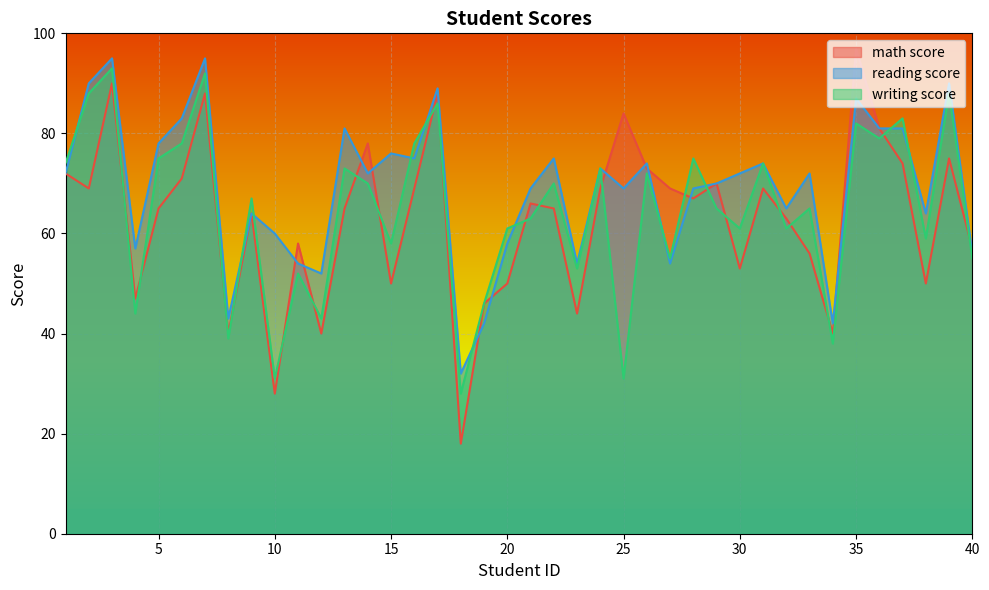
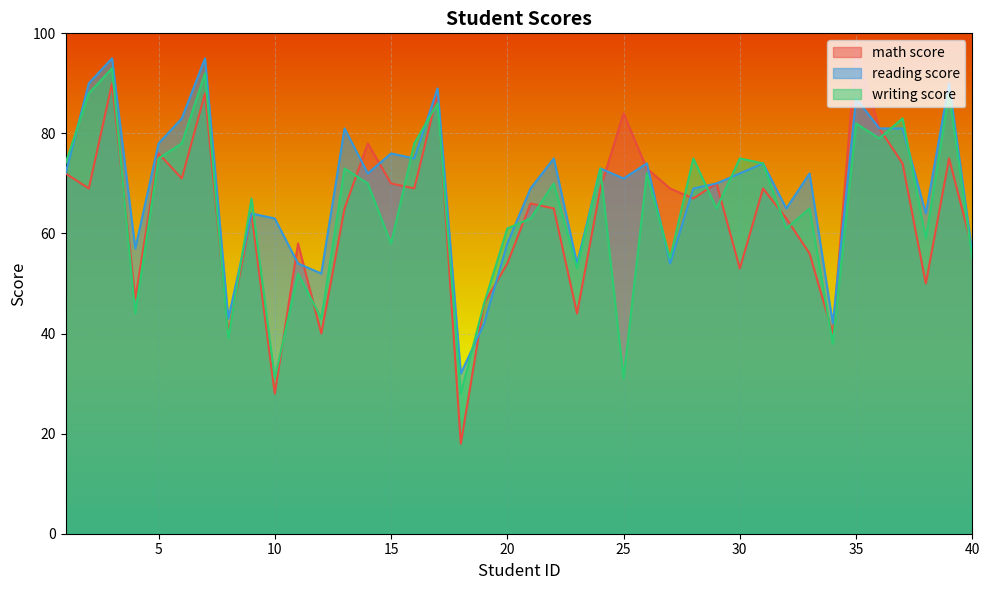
  {
    "math score": {
-     "5": 65,
+     "5": 76,
      "10": 28,
-     "15": 50,
-     "20": 50,
+     "15": 70,
+     "20": 54,
      "25": 84,
      "30": 53,
      "40": 57
    },
    "reading score": {
      "5": 78,
-     "10": 60,
+     "10": 63,
      "15": 76,
      "20": 58,
-     "25": 69,
+     "25": 71,
      "30": 72,
      "40": 56
    },
    "writing score": {
      "5": 75,
      "10": 31,
      "15": 58,
      "20": 61,
      "25": 31,
-     "30": 61,
+     "30": 75,
      "35": 82,
      "40": 55
    }
  }
